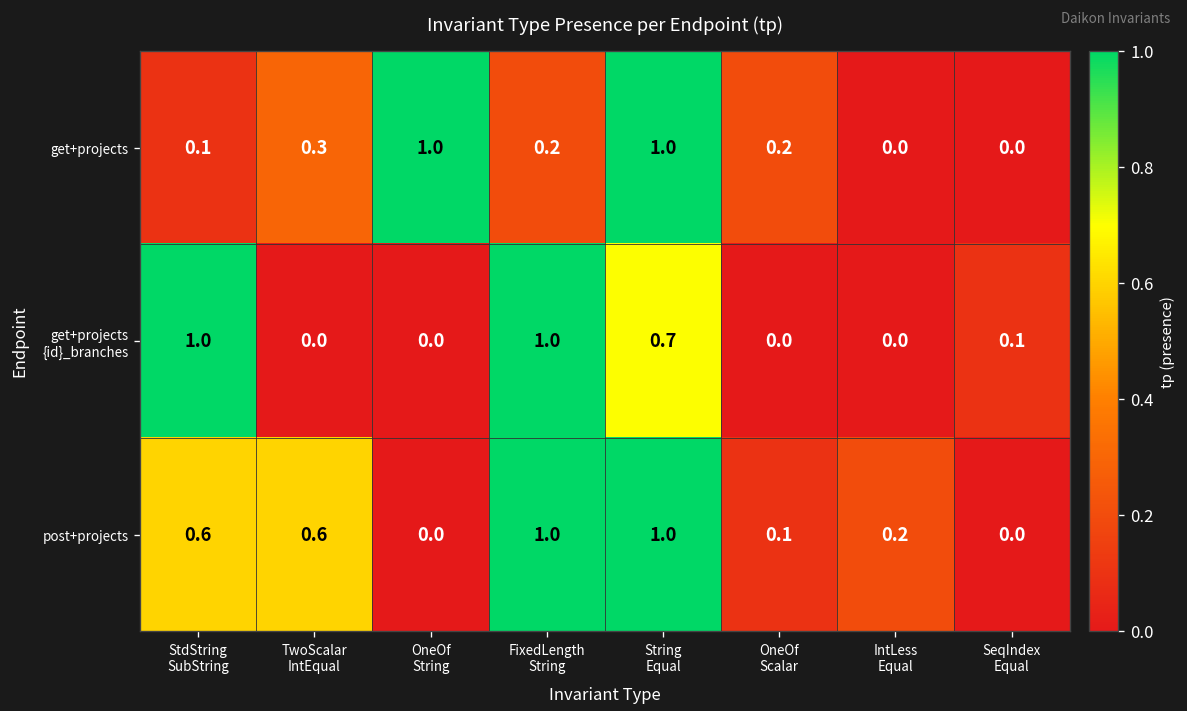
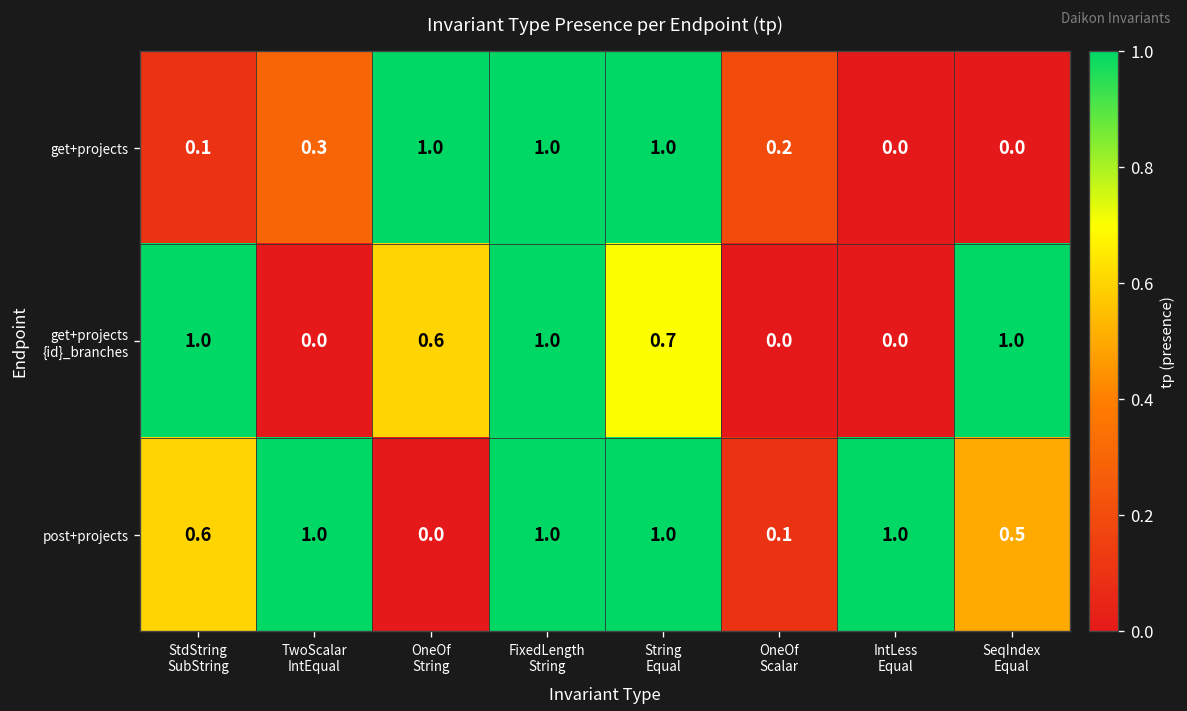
  {
    "get+projects": {
      "StdString SubString": 0.1,
      "TwoScalar IntEqual": 0.3,
      "OneOf String": 1.0,
-     "FixedLength String": 0.2,
+     "FixedLength String": 1.0,
      "String Equal": 1.0,
      "OneOf Scalar": 0.2,
      "IntLess Equal": 0.0,
      "SeqIndex Equal": 0.0
    },
    "get+projects {id}_branches": {
      "StdString SubString": 1.0,
      "TwoScalar IntEqual": 0.0,
-     "OneOf String": 0.0,
+     "OneOf String": 0.6,
      "FixedLength String": 1.0,
      "String Equal": 0.7,
      "OneOf Scalar": 0.0,
      "IntLess Equal": 0.0,
-     "SeqIndex Equal": 0.1
+     "SeqIndex Equal": 1.0
    },
    "post+projects": {
      "StdString SubString": 0.6,
-     "TwoScalar IntEqual": 0.6,
+     "TwoScalar IntEqual": 1.0,
      "OneOf String": 0.0,
      "FixedLength String": 1.0,
      "String Equal": 1.0,
      "OneOf Scalar": 0.1,
-     "IntLess Equal": 0.2,
-     "SeqIndex Equal": 0.0
+     "IntLess Equal": 1.0,
+     "SeqIndex Equal": 0.5
    }
  }
